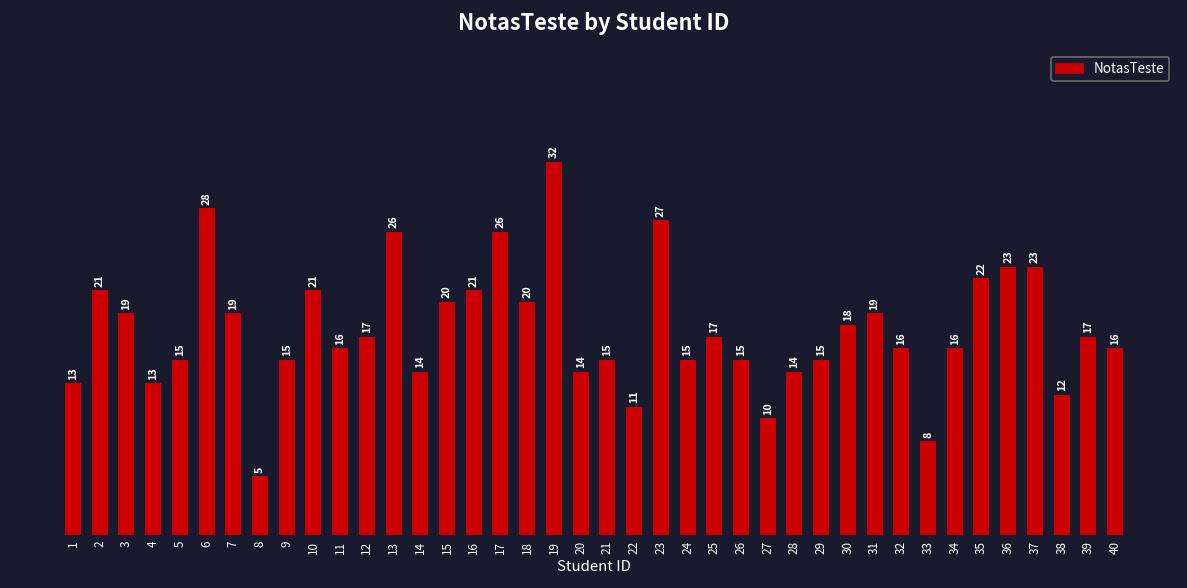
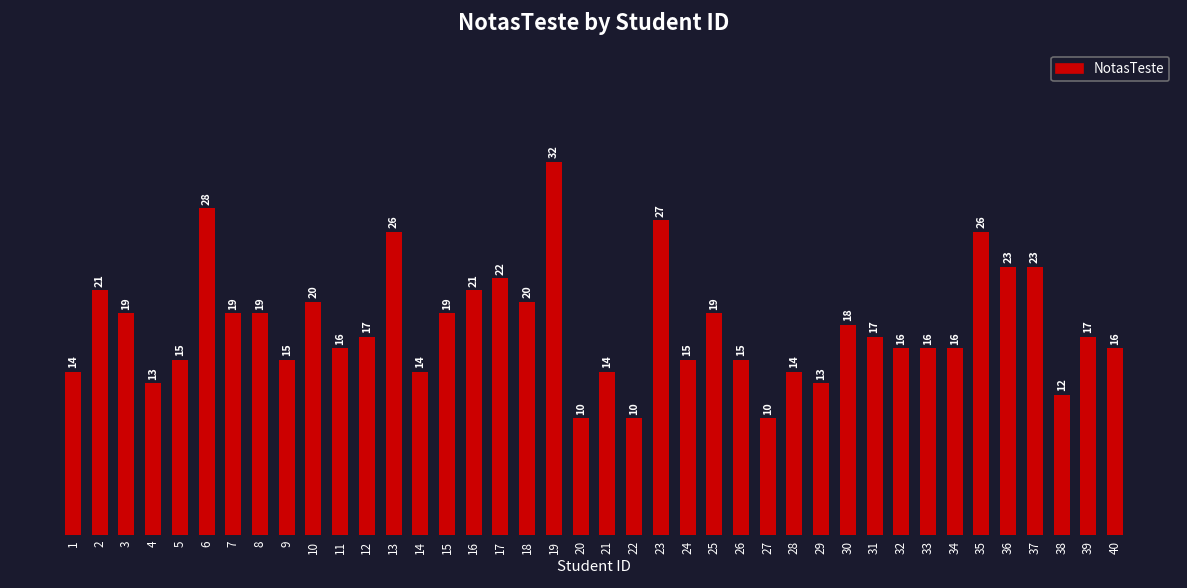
  {
-   "1": 13,
+   "1": 14,
    "2": 21,
    "3": 19,
    "4": 13,
    "5": 15,
    "6": 28,
    "7": 19,
-   "8": 5,
+   "8": 19,
    "9": 15,
-   "10": 21,
+   "10": 20,
    "11": 16,
    "12": 17,
    "13": 26,
    "14": 14,
-   "15": 20,
+   "15": 19,
    "16": 21,
-   "17": 26,
+   "17": 22,
    "18": 20,
    "19": 32,
-   "20": 14,
-   "21": 15,
-   "22": 11,
+   "20": 10,
+   "21": 14,
+   "22": 10,
    "23": 27,
    "24": 15,
-   "25": 17,
+   "25": 19,
    "26": 15,
    "27": 10,
    "28": 14,
-   "29": 15,
+   "29": 13,
    "30": 18,
-   "31": 19,
+   "31": 17,
    "32": 16,
-   "33": 8,
+   "33": 16,
    "34": 16,
-   "35": 22,
+   "35": 26,
    "36": 23,
    "37": 23,
    "38": 12,
    "39": 17,
    "40": 16
  }
